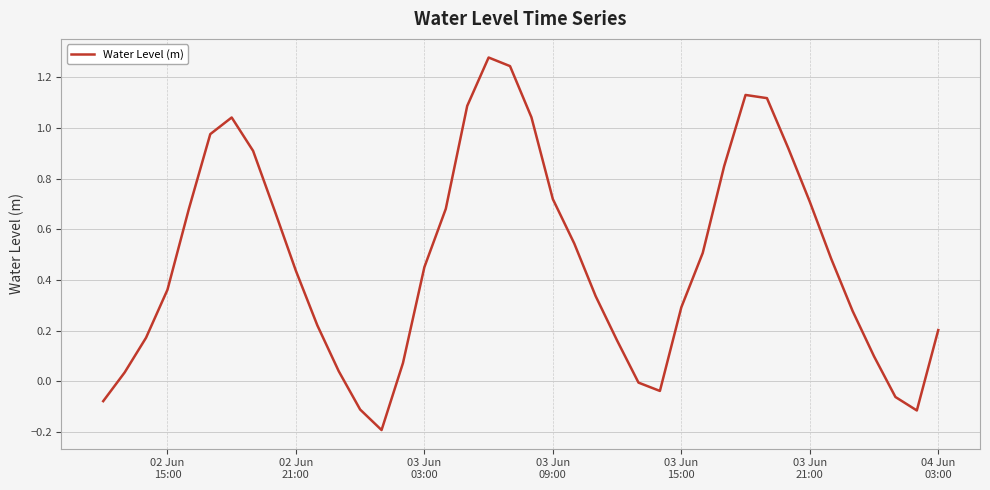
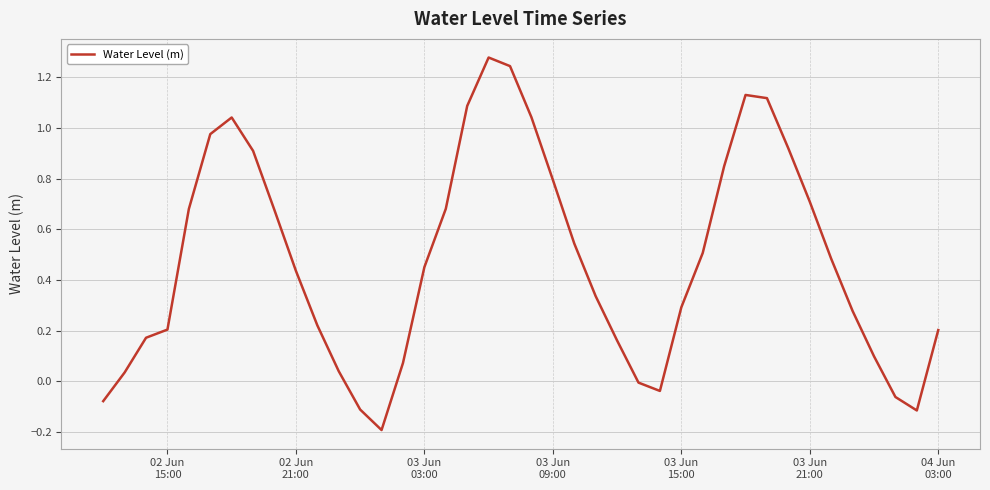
  {
-   "02 Jun 15:00": 0.36,
+   "02 Jun 15:00": 0.20,
    "02 Jun 21:00": 0.44,
    "03 Jun 03:00": 0.45,
-   "03 Jun 09:00": 0.72,
+   "03 Jun 09:00": 0.80,
    "03 Jun 15:00": 0.29,
    "03 Jun 21:00": 0.71,
    "04 Jun 03:00": 0.20
  }
